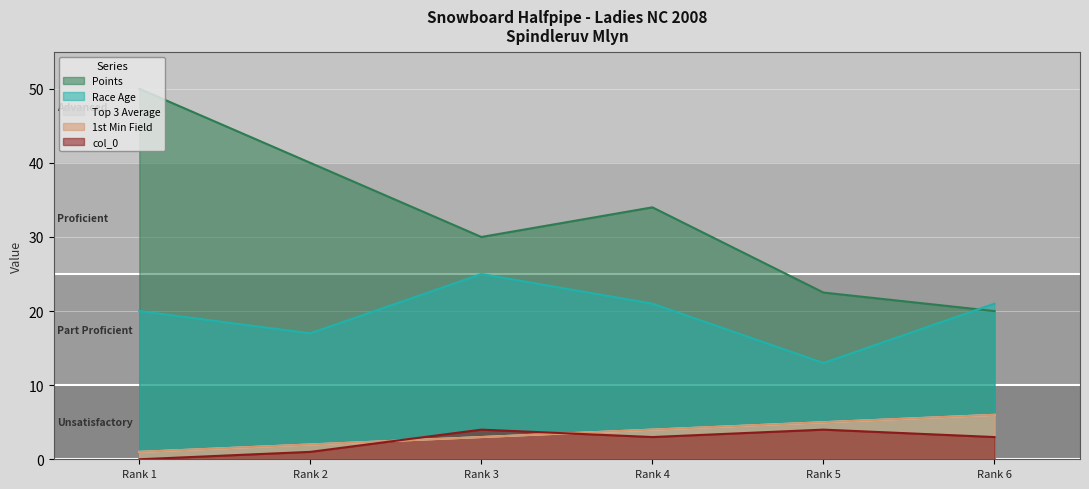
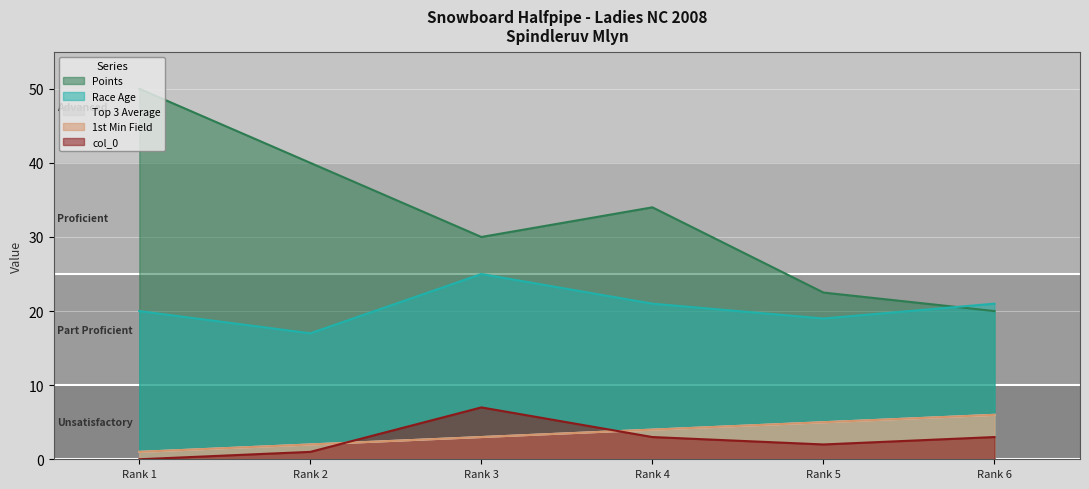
  {
    "Points": {
      "Rank 2": 40,
      "Rank 3": 30,
      "Rank 4": 34,
      "Rank 5": 23,
      "Rank 6": 20
    },
    "Race Age": {
      "Rank 1": 20,
      "Rank 2": 17,
      "Rank 3": 25,
      "Rank 4": 21,
-     "Rank 5": 13,
+     "Rank 5": 19,
      "Rank 6": 21
    },
    "1st Min Field": {
      "Rank 1": 1,
      "Rank 2": 2,
      "Rank 3": 3,
      "Rank 4": 4,
      "Rank 5": 5,
      "Rank 6": 6
    },
    "col_0": {
      "Rank 1": 0,
      "Rank 2": 1,
-     "Rank 3": 4,
+     "Rank 3": 7,
      "Rank 4": 3,
-     "Rank 5": 4,
+     "Rank 5": 2,
      "Rank 6": 3
    }
  }
